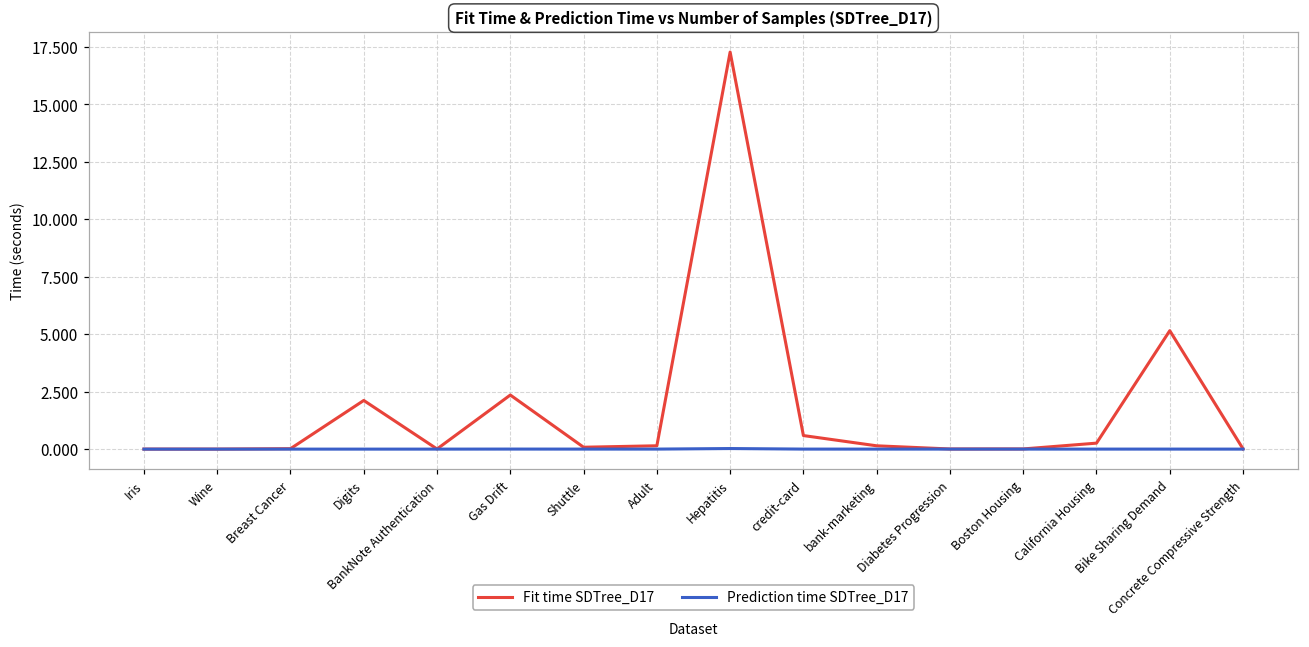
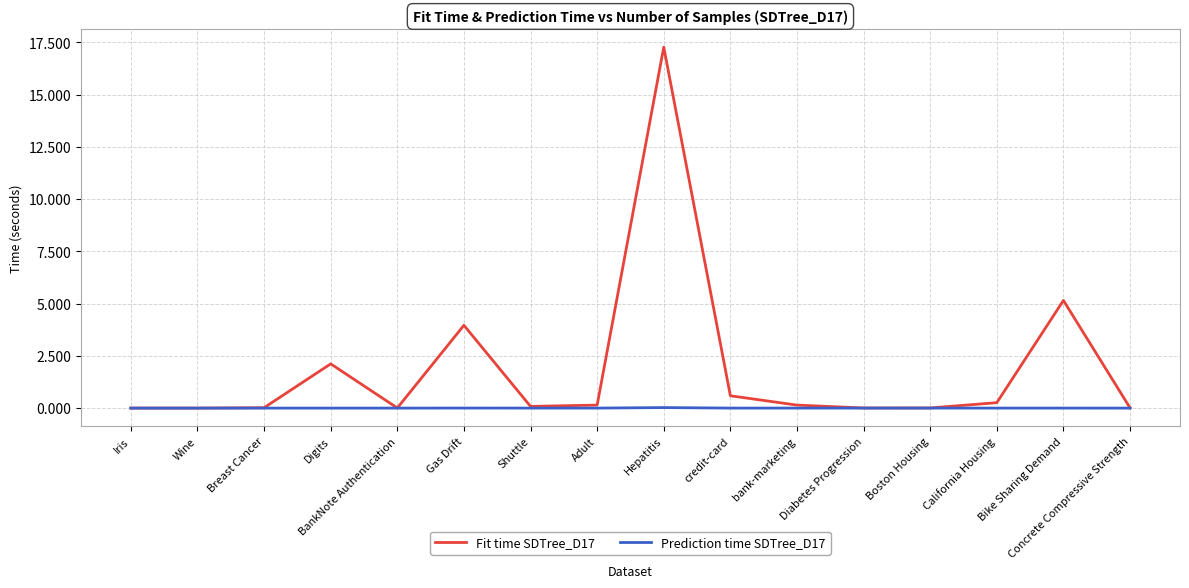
  {
    "Fit time SDTree_D17": {
      "Digits": 2.1,
-     "Gas Drift": 2.4,
+     "Gas Drift": 4.0,
      "Adult": 0.1,
      "Hepatitis": 17.3,
      "credit-card": 0.6,
      "bank-marketing": 0.1,
      "California Housing": 0.3,
      "Bike Sharing Demand": 5.2
    },
    "Prediction time SDTree_D17": {
      "Digits": 0.0,
      "Gas Drift": 0.0,
      "Adult": 0.0,
      "Hepatitis": 0.0,
      "credit-card": 0.0,
      "bank-marketing": 0.0,
      "California Housing": 0.0,
      "Bike Sharing Demand": 0.0
    }
  }
